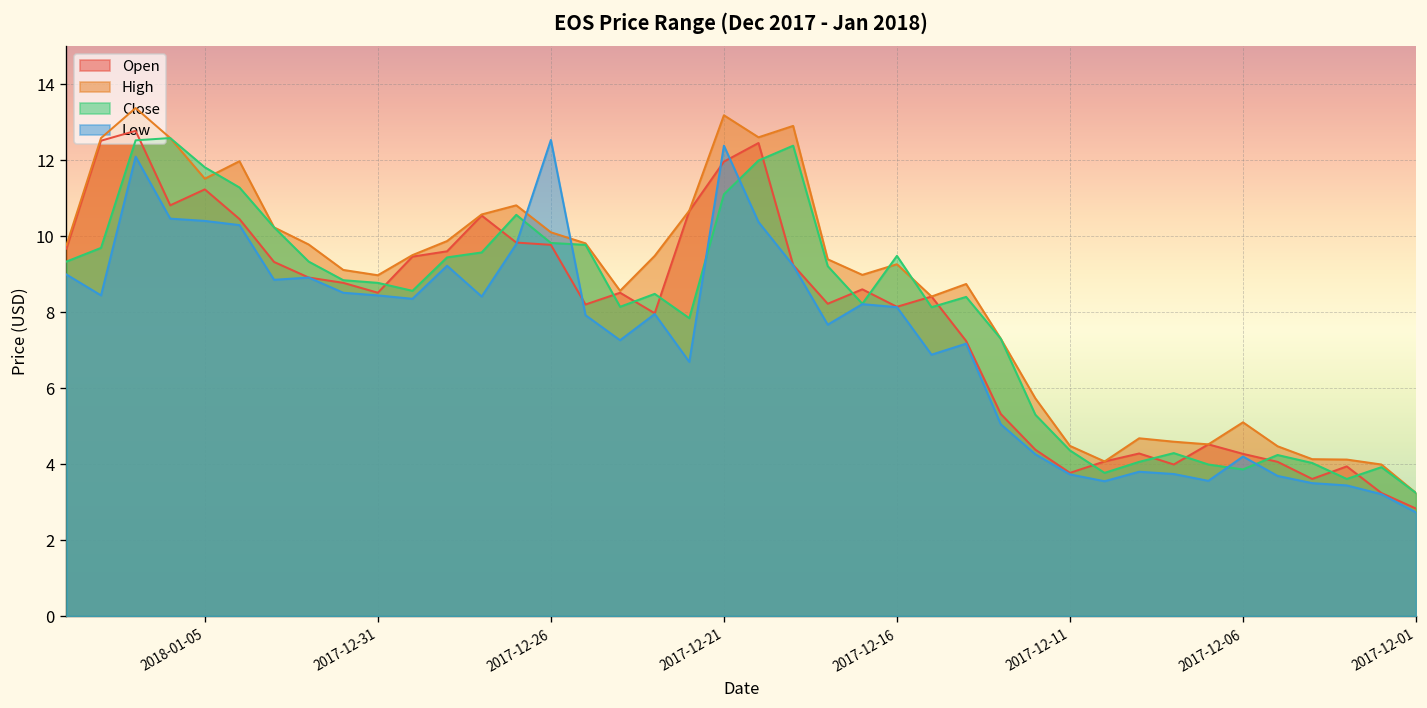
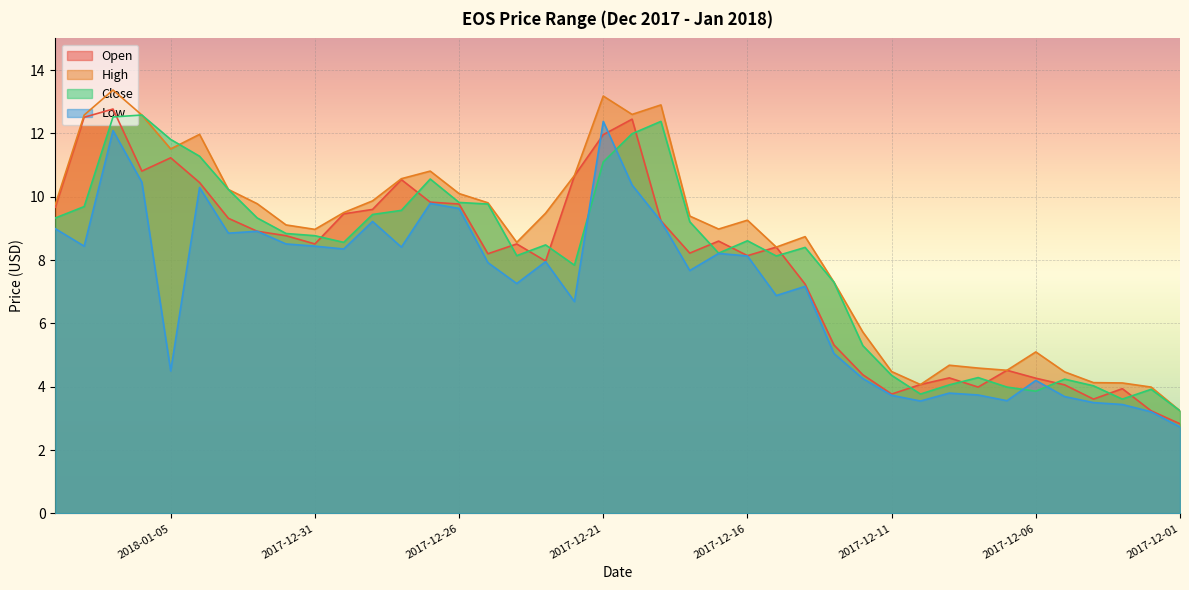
  {
    "Close": {
      "2018-01-05": 11.8,
      "2017-12-31": 8.8,
      "2017-12-21": 11.1,
-     "2017-12-16": 9.5,
+     "2017-12-16": 8.6,
      "2017-12-11": 4.4,
      "2017-12-06": 3.9
    },
    "Low": {
-     "2018-01-05": 10.4,
-     "2017-12-26": 12.5,
+     "2018-01-05": 4.5,
+     "2017-12-26": 9.6,
      "2017-12-21": 12.4,
      "2017-12-01": 2.7
    }
  }
